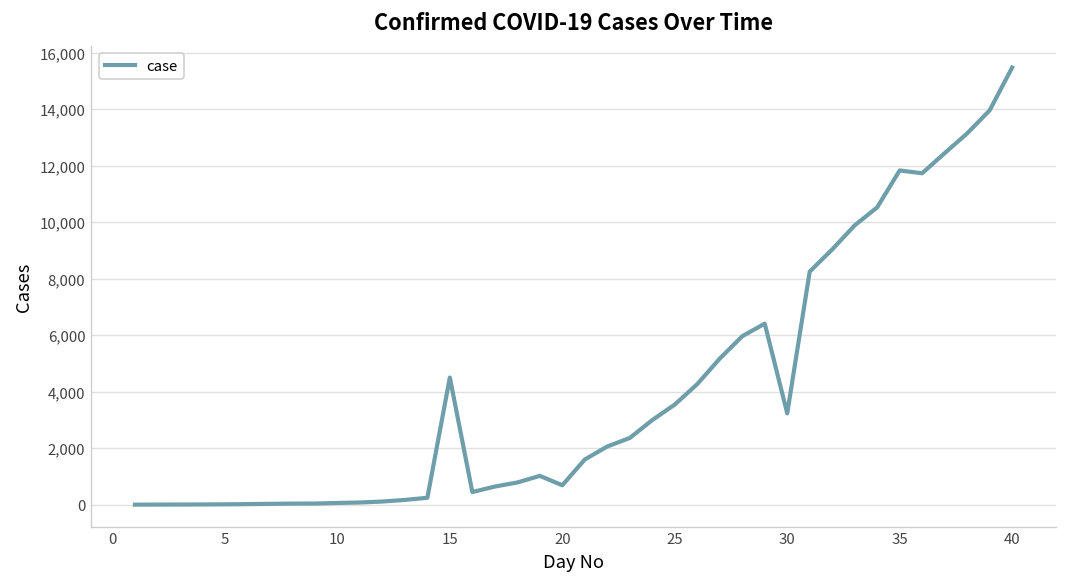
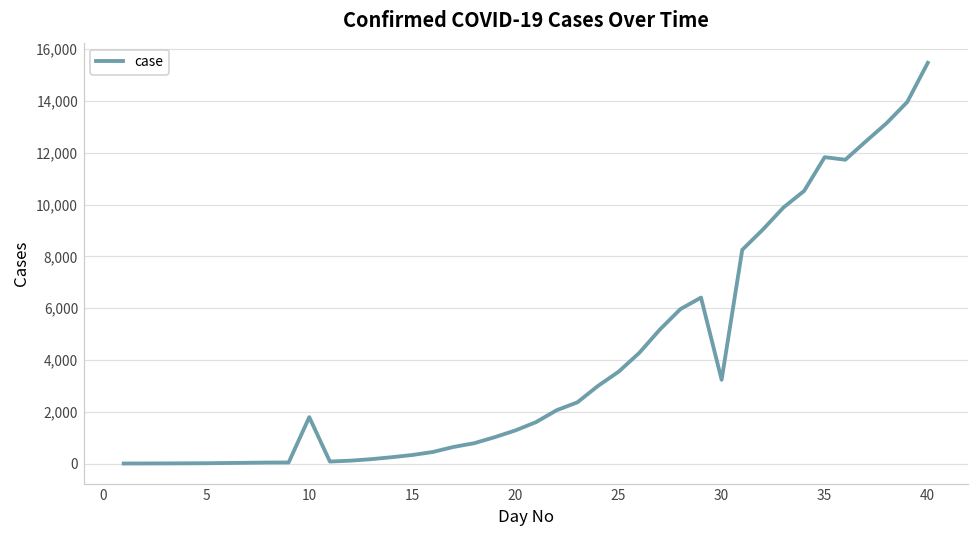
  {
    "5": "0",
-   "10": "100",
-   "15": "4,500",
-   "20": "700",
+   "10": "1,800",
+   "15": "300",
+   "20": "1,300",
    "25": "3,500",
    "30": "3,200",
    "35": "11,800",
    "40": "15,500"
  }
